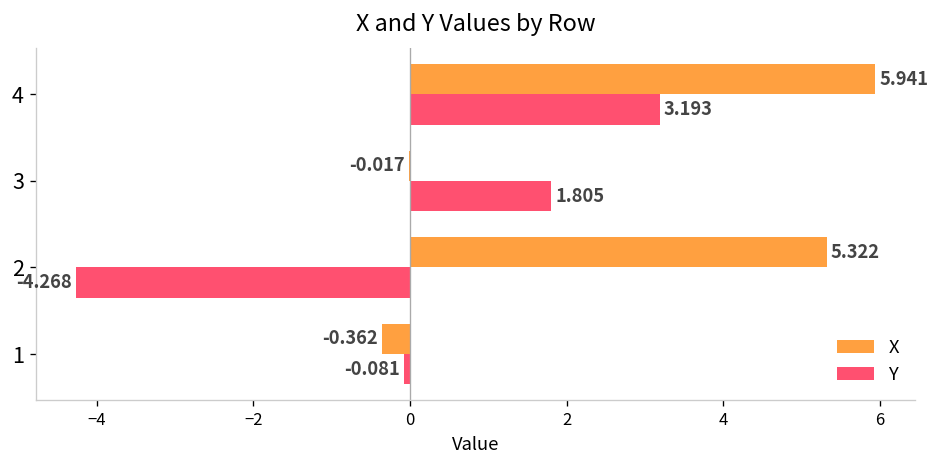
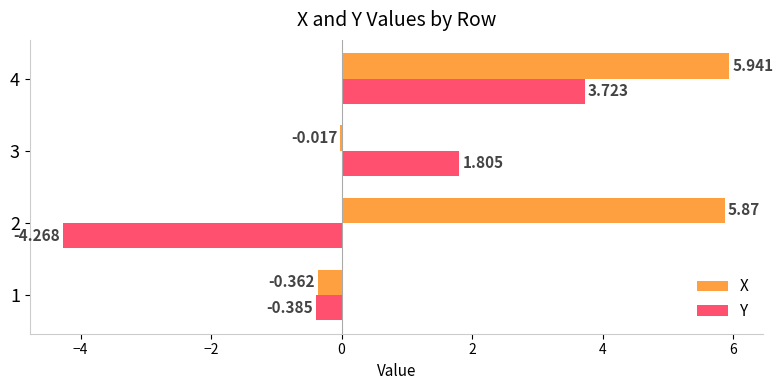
  {
    "X": {
      "4": 5.941,
      "3": -0.017,
-     "2": 5.322,
+     "2": 5.87,
      "1": -0.362
    },
    "Y": {
-     "4": 3.193,
+     "4": 3.723,
      "3": 1.805,
      "2": -4.268,
-     "1": -0.081
+     "1": -0.385
    }
  }
